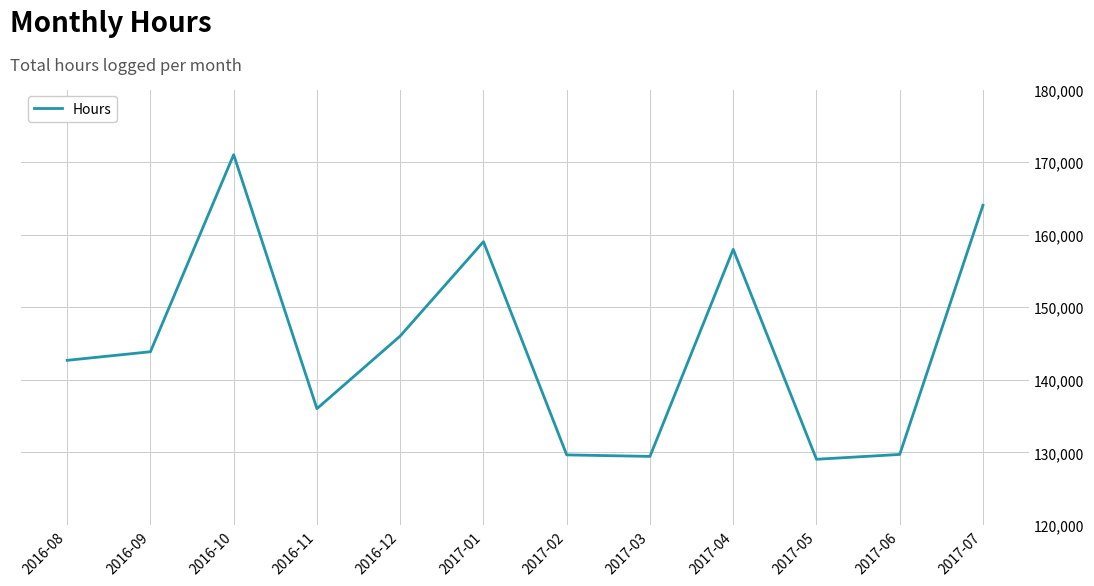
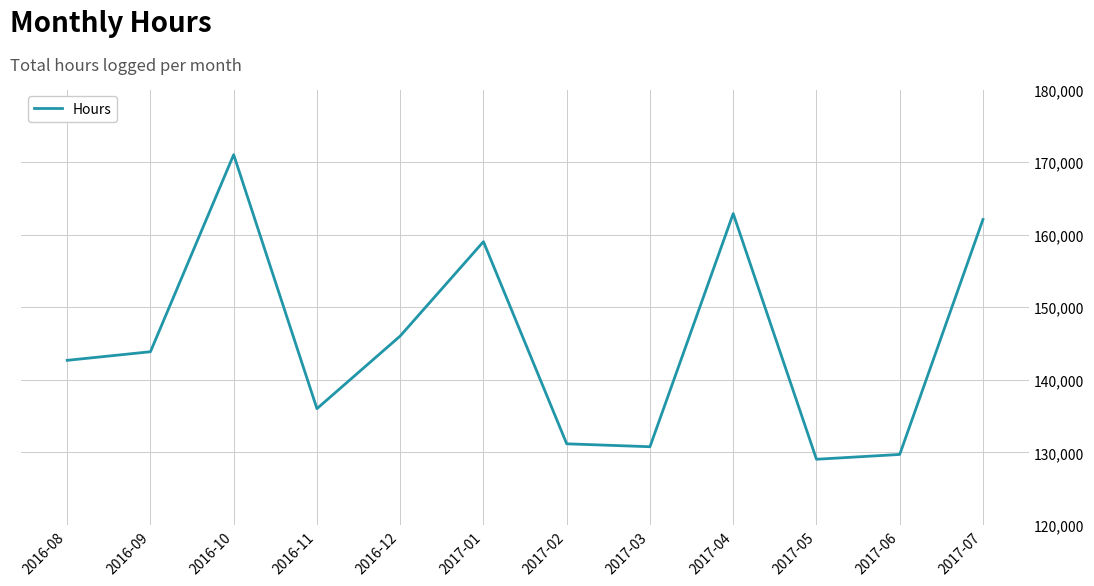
  {
    "2016-08": "143,000",
    "2016-09": "144,000",
    "2016-10": "171,000",
    "2016-11": "136,000",
    "2016-12": "146,000",
    "2017-01": "159,000",
-   "2017-02": "130,000",
-   "2017-03": "129,000",
-   "2017-04": "158,000",
+   "2017-02": "131,000",
+   "2017-03": "131,000",
+   "2017-04": "163,000",
    "2017-05": "129,000",
    "2017-06": "130,000",
-   "2017-07": "164,000"
+   "2017-07": "162,000"
  }
